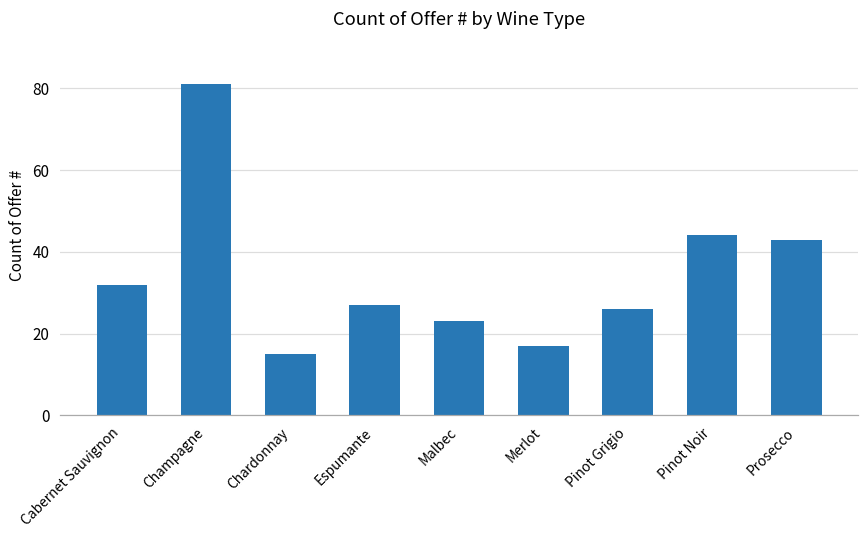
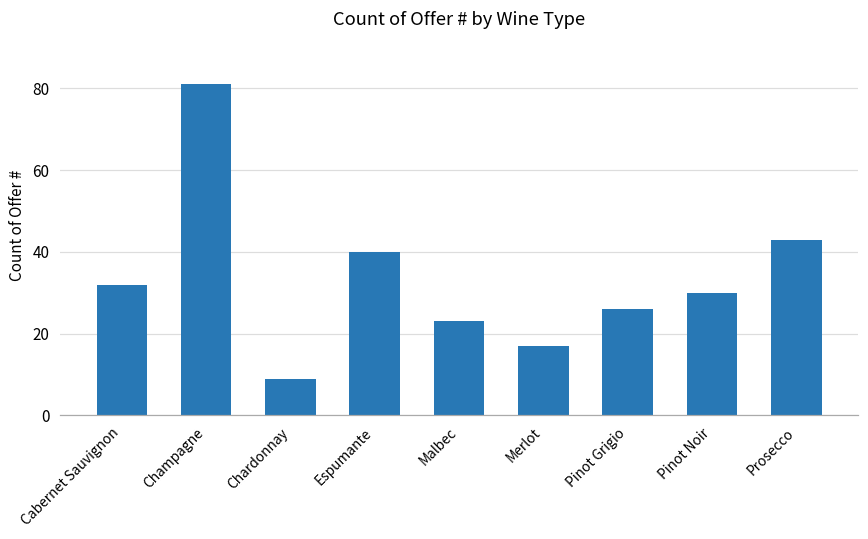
  {
    "Cabernet Sauvignon": 32,
    "Champagne": 81,
-   "Chardonnay": 15,
-   "Espumante": 27,
+   "Chardonnay": 9,
+   "Espumante": 40,
    "Malbec": 23,
    "Merlot": 17,
    "Pinot Grigio": 26,
-   "Pinot Noir": 44,
+   "Pinot Noir": 30,
    "Prosecco": 43
  }
